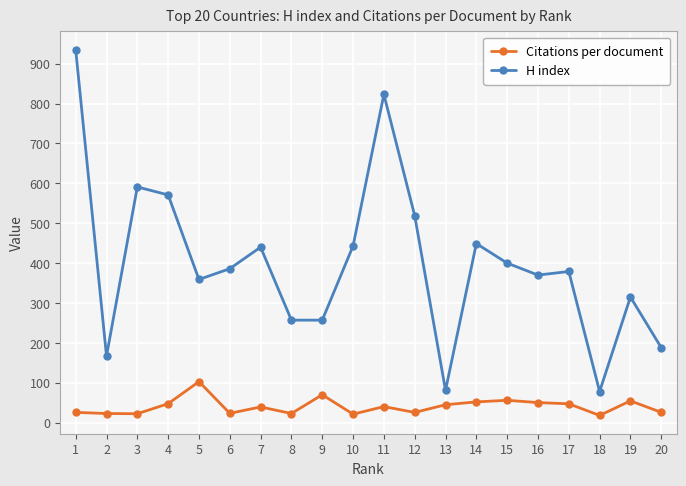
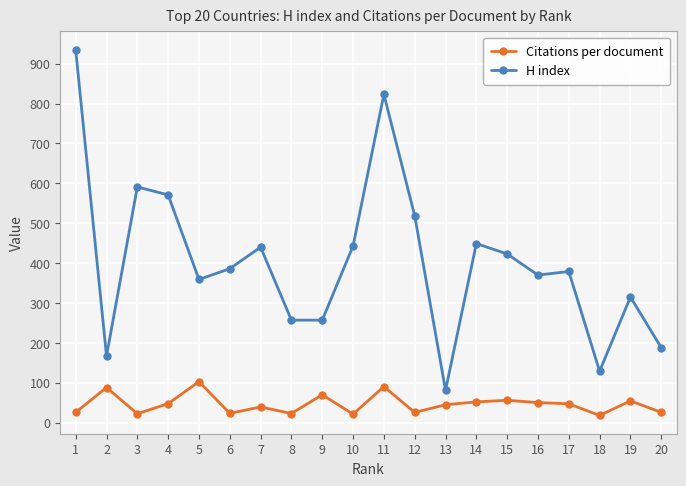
  {
    "Citations per document": {
      "1": 30,
-     "2": 20,
+     "2": 90,
      "3": 20,
      "4": 50,
      "5": 100,
      "6": 20,
      "7": 40,
      "8": 20,
      "9": 70,
      "10": 20,
-     "11": 40,
+     "11": 90,
      "12": 30,
      "13": 40,
      "14": 50,
      "15": 60,
      "16": 50,
      "17": 50,
      "18": 20,
      "19": 50,
      "20": 30
    },
    "H index": {
      "1": 940,
      "2": 170,
      "3": 590,
      "4": 570,
      "5": 360,
      "6": 390,
      "7": 440,
      "8": 260,
      "9": 260,
      "10": 440,
      "11": 820,
      "12": 520,
      "13": 80,
      "14": 450,
-     "15": 400,
+     "15": 420,
      "16": 370,
      "17": 380,
-     "18": 80,
+     "18": 130,
      "19": 320,
      "20": 190
    }
  }
